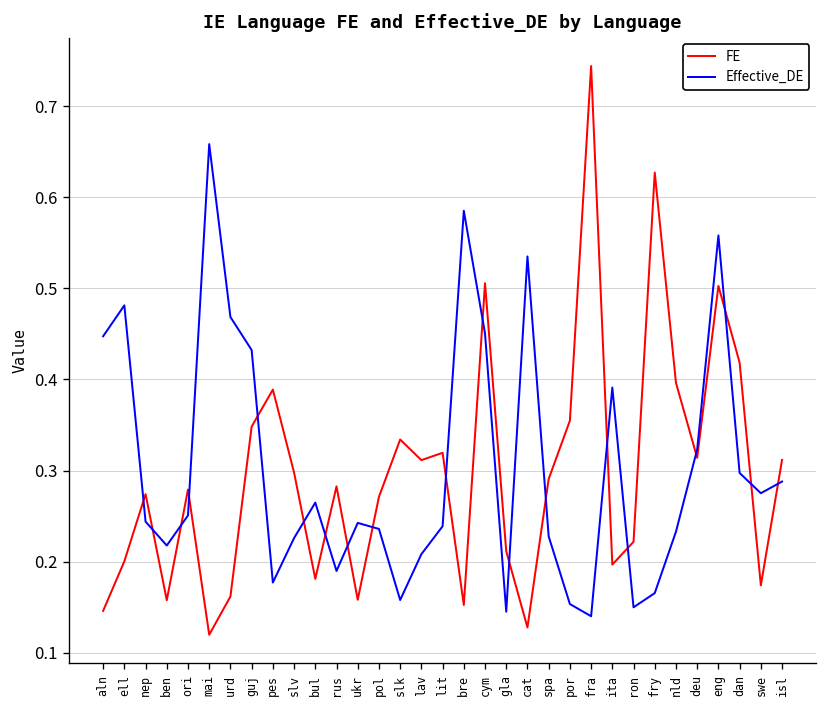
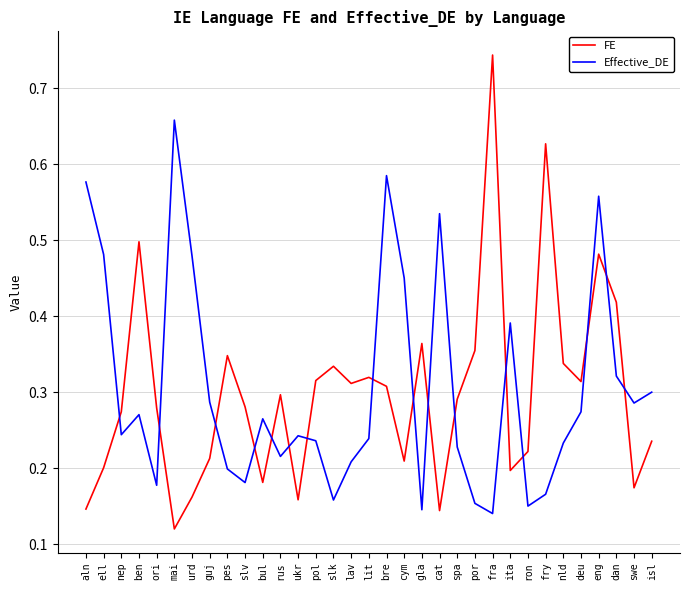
  {
    "FE": {
      "aln": 0.15,
      "ell": 0.20,
      "nep": 0.27,
-     "ben": 0.16,
+     "ben": 0.50,
      "ori": 0.28,
      "mai": 0.12,
      "urd": 0.16,
-     "guj": 0.35,
-     "pes": 0.39,
-     "slv": 0.30,
+     "guj": 0.21,
+     "pes": 0.35,
+     "slv": 0.28,
      "bul": 0.18,
-     "rus": 0.28,
+     "rus": 0.30,
      "ukr": 0.16,
-     "pol": 0.27,
+     "pol": 0.32,
      "slk": 0.33,
      "lav": 0.31,
      "lit": 0.32,
-     "bre": 0.15,
-     "cym": 0.51,
-     "gla": 0.21,
-     "cat": 0.13,
+     "bre": 0.31,
+     "cym": 0.21,
+     "gla": 0.36,
+     "cat": 0.14,
      "spa": 0.29,
      "por": 0.35,
      "fra": 0.74,
      "ita": 0.20,
      "ron": 0.22,
      "fry": 0.63,
-     "nld": 0.40,
+     "nld": 0.34,
      "deu": 0.31,
-     "eng": 0.50,
+     "eng": 0.48,
      "dan": 0.42,
      "swe": 0.17,
-     "isl": 0.31
+     "isl": 0.24
    },
    "Effective_DE": {
-     "aln": 0.45,
+     "aln": 0.58,
      "ell": 0.48,
      "nep": 0.24,
-     "ben": 0.22,
-     "ori": 0.25,
+     "ben": 0.27,
+     "ori": 0.18,
      "mai": 0.66,
-     "urd": 0.47,
-     "guj": 0.43,
-     "pes": 0.18,
-     "slv": 0.23,
+     "urd": 0.48,
+     "guj": 0.29,
+     "pes": 0.20,
+     "slv": 0.18,
      "bul": 0.26,
-     "rus": 0.19,
+     "rus": 0.22,
      "ukr": 0.24,
      "pol": 0.24,
      "slk": 0.16,
      "lav": 0.21,
      "lit": 0.24,
      "bre": 0.59,
      "cym": 0.45,
      "gla": 0.15,
      "cat": 0.54,
      "spa": 0.23,
      "por": 0.15,
      "fra": 0.14,
      "ita": 0.39,
      "ron": 0.15,
      "fry": 0.17,
      "nld": 0.23,
-     "deu": 0.32,
+     "deu": 0.27,
      "eng": 0.56,
-     "dan": 0.30,
-     "swe": 0.28,
-     "isl": 0.29
+     "dan": 0.32,
+     "swe": 0.29,
+     "isl": 0.30
    }
  }
